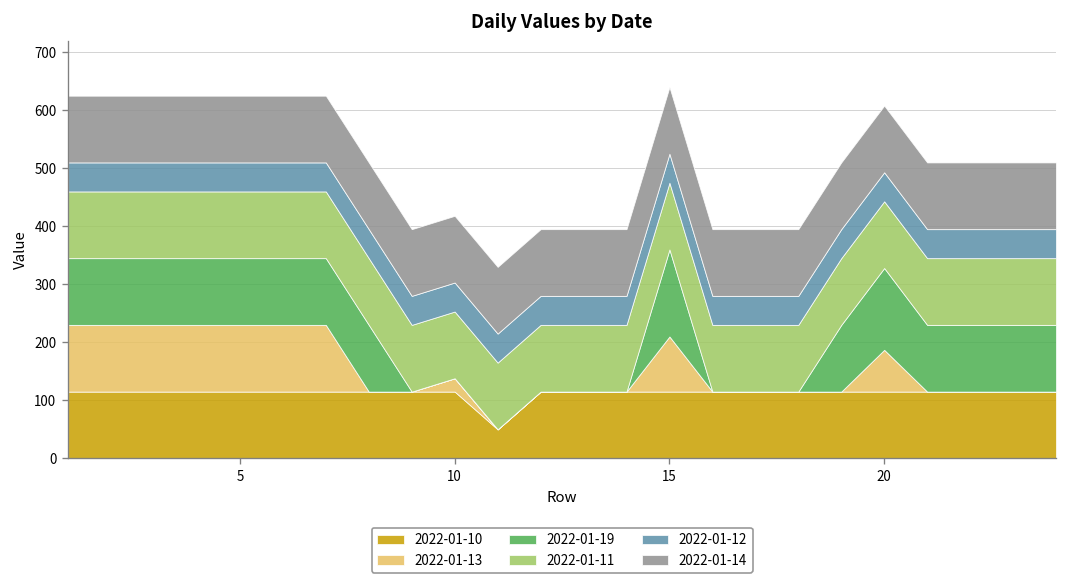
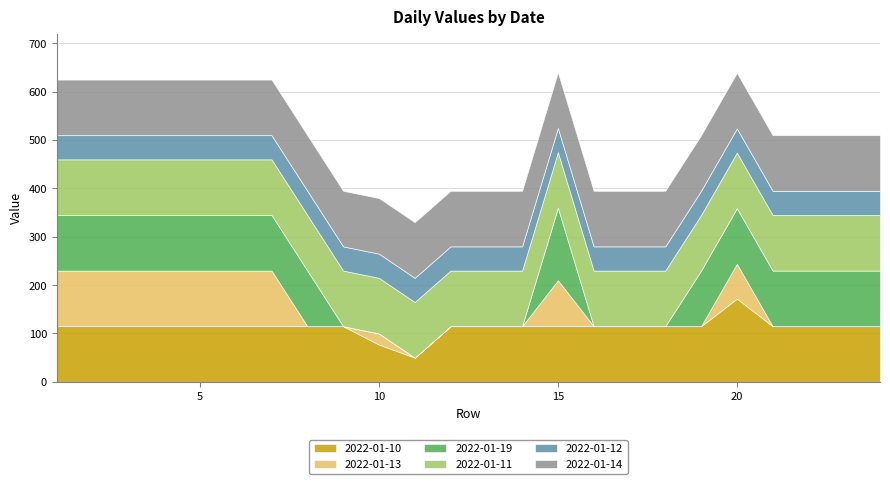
  {
    "2022-01-10": {
      "5": 120,
-     "10": 120,
+     "10": 80,
      "15": 120,
-     "20": 120
+     "20": 170
    },
    "2022-01-13": {
      "5": 120,
      "15": 100,
      "20": 70
    },
    "2022-01-19": {
      "5": 120,
      "15": 150,
-     "20": 140
+     "20": 120
    },
    "2022-01-11": {
      "5": 120,
      "10": 120,
      "15": 120,
      "20": 120
    }
  }
